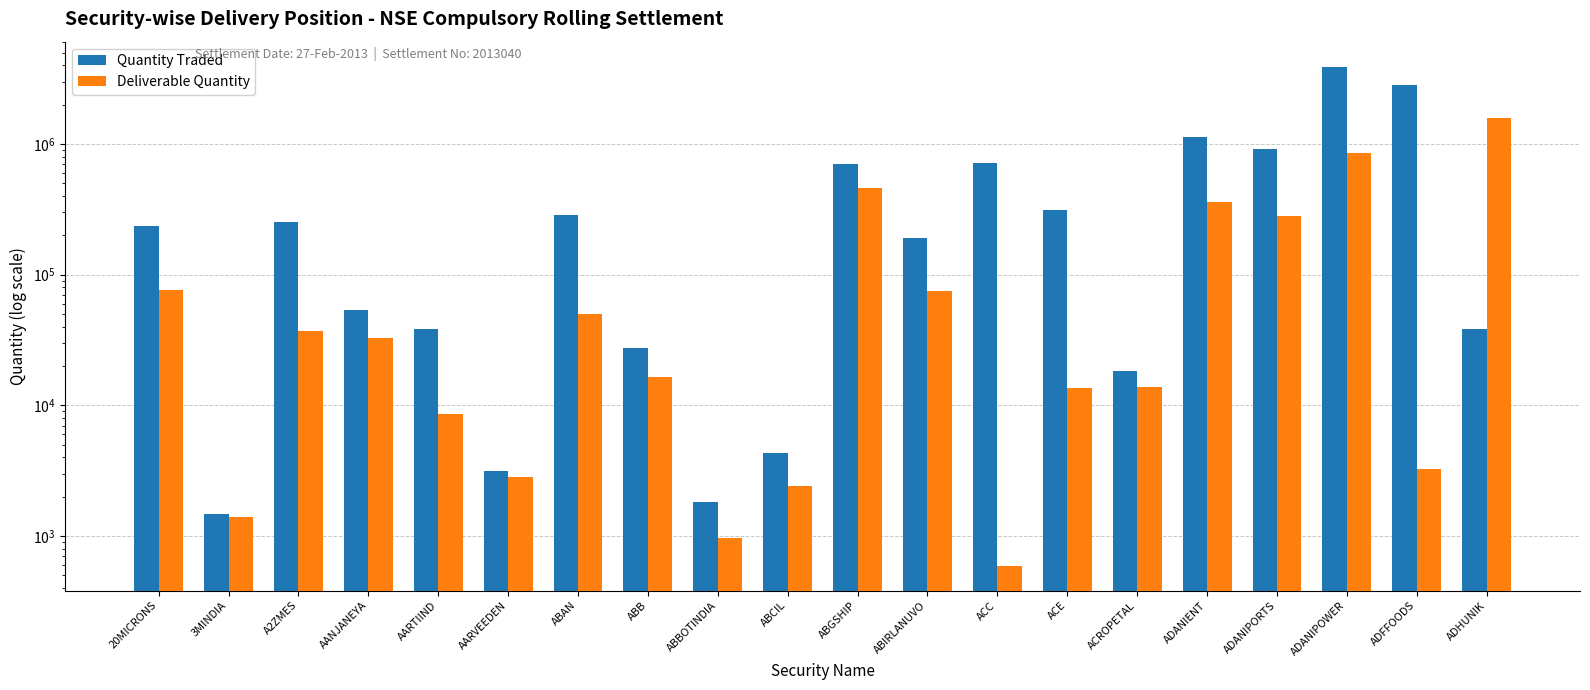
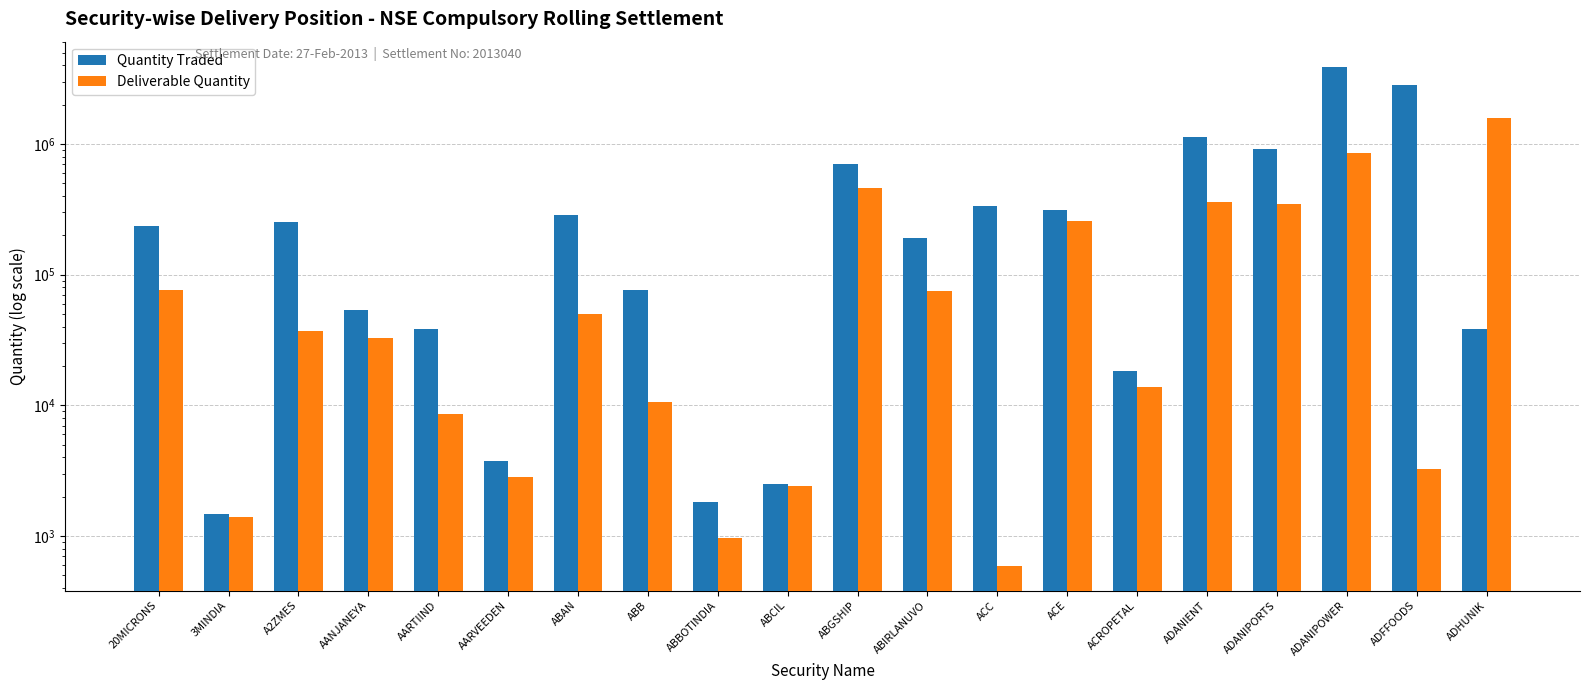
  {
    "Quantity Traded": {
      "20MICRONS": 240000,
      "3MINDIA": 1500,
      "A2ZMES": 250000,
      "AANJANEYA": 54000,
      "AARTIIND": 38000,
-     "AARVEEDEN": 3100,
+     "AARVEEDEN": 3800,
      "ABAN": 290000,
-     "ABB": 27000,
+     "ABB": 80000,
      "ABBOTINDIA": 1800,
-     "ABCIL": 4300,
+     "ABCIL": 2500,
      "ABGSHIP": 700000,
      "ABIRLANUVO": 190000,
-     "ACC": 700000,
+     "ACC": 330000,
      "ACE": 310000,
      "ACROPETAL": 18000,
      "ADANIENT": 1100000,
      "ADANIPORTS": 900000,
      "ADANIPOWER": 3900000,
      "ADFFOODS": 2800000,
      "ADHUNIK": 38000
    },
    "Deliverable Quantity": {
      "20MICRONS": 80000,
      "3MINDIA": 1400,
      "A2ZMES": 37000,
      "AANJANEYA": 33000,
      "AARTIIND": 9000,
      "AARVEEDEN": 2900,
      "ABAN": 50000,
-     "ABB": 17000,
+     "ABB": 11000,
      "ABBOTINDIA": 1000,
      "ABCIL": 2400,
      "ABGSHIP": 460000,
      "ABIRLANUVO": 70000,
      "ACC": 600,
-     "ACE": 14000,
+     "ACE": 260000,
      "ACROPETAL": 14000,
      "ADANIENT": 360000,
-     "ADANIPORTS": 280000,
+     "ADANIPORTS": 350000,
      "ADANIPOWER": 800000,
      "ADFFOODS": 3300,
      "ADHUNIK": 1600000
    }
  }
